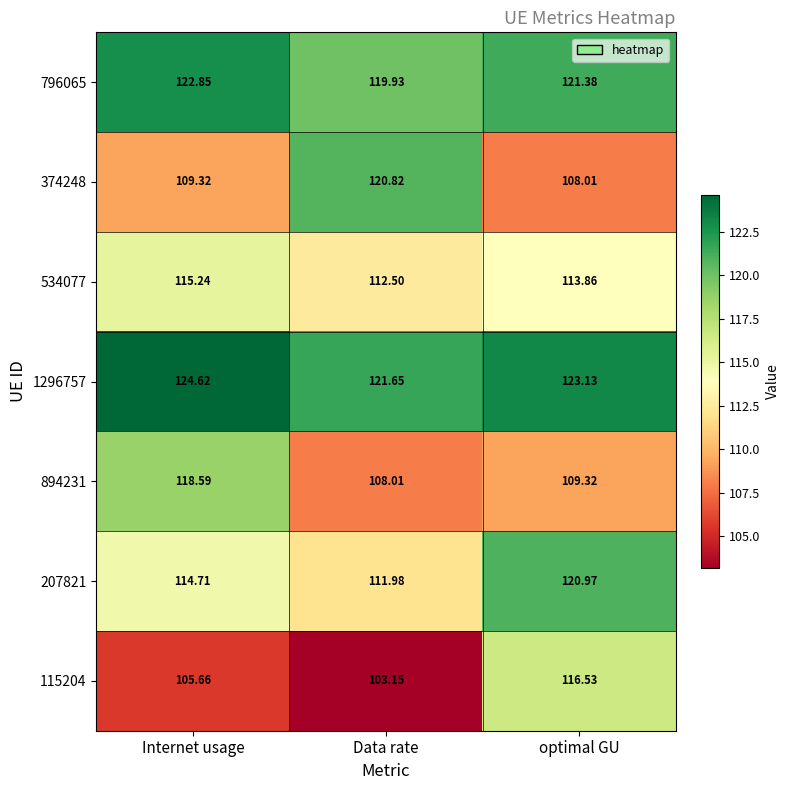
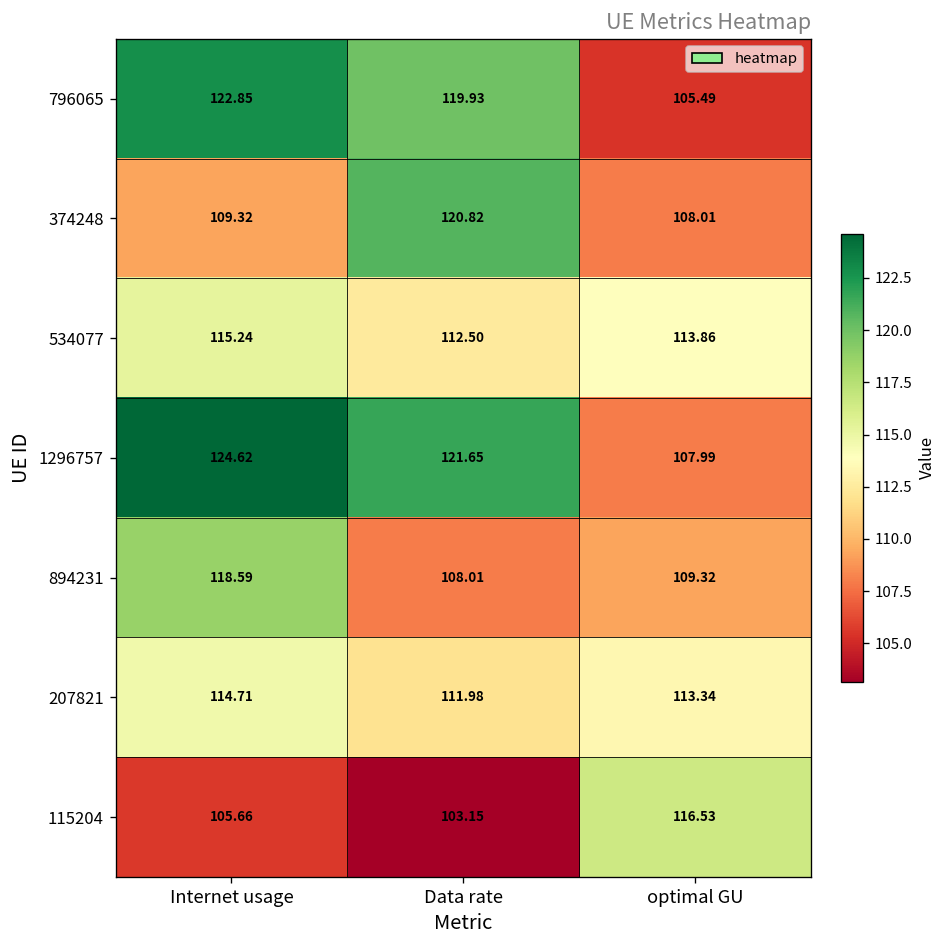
  {
    "796065": {
      "Internet usage": 122.85,
      "Data rate": 119.93,
-     "optimal GU": 121.38
+     "optimal GU": 105.49
    },
    "374248": {
      "Internet usage": 109.32,
      "Data rate": 120.82,
      "optimal GU": 108.01
    },
    "534077": {
      "Internet usage": 115.24,
      "Data rate": 112.50,
      "optimal GU": 113.86
    },
    "1296757": {
      "Internet usage": 124.62,
      "Data rate": 121.65,
-     "optimal GU": 123.13
+     "optimal GU": 107.99
    },
    "894231": {
      "Internet usage": 118.59,
      "Data rate": 108.01,
      "optimal GU": 109.32
    },
    "207821": {
      "Internet usage": 114.71,
      "Data rate": 111.98,
-     "optimal GU": 120.97
+     "optimal GU": 113.34
    },
    "115204": {
      "Internet usage": 105.66,
      "Data rate": 103.15,
      "optimal GU": 116.53
    }
  }
